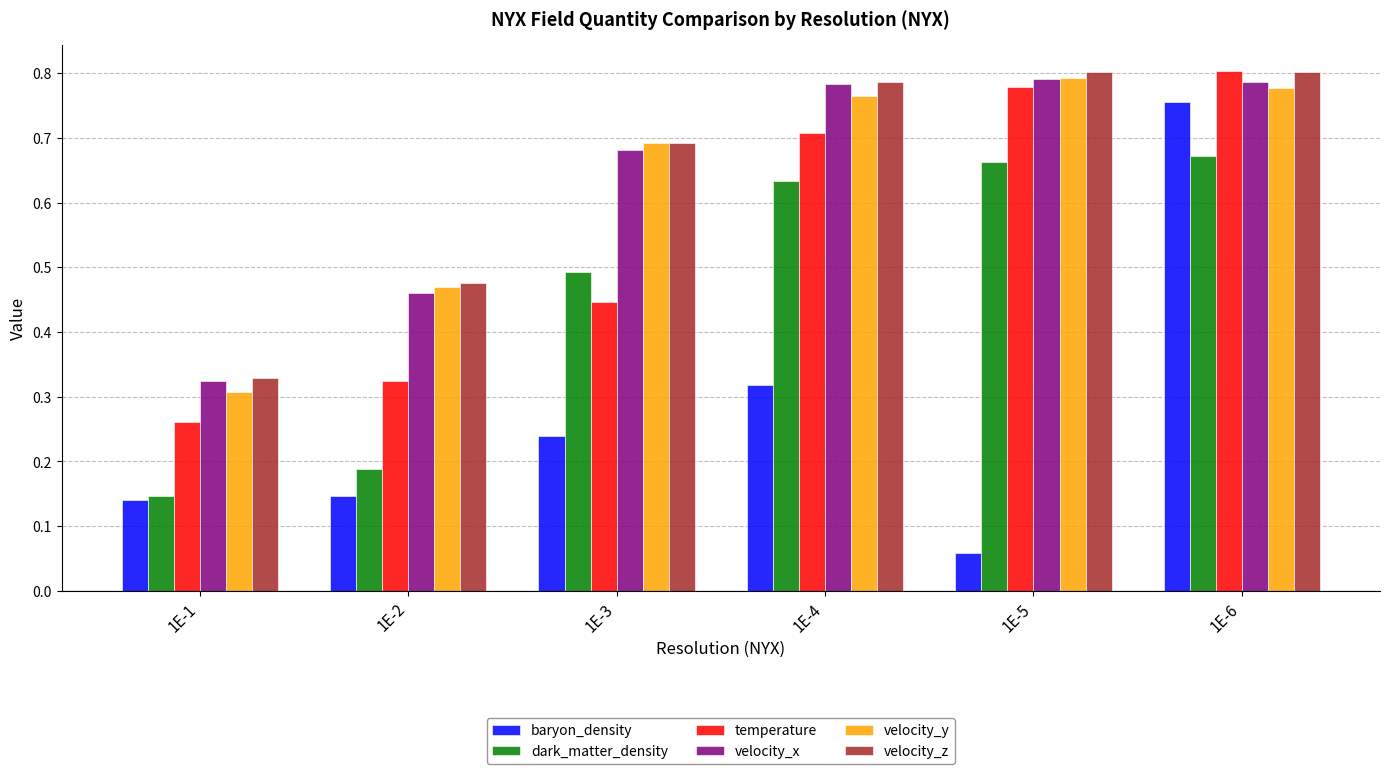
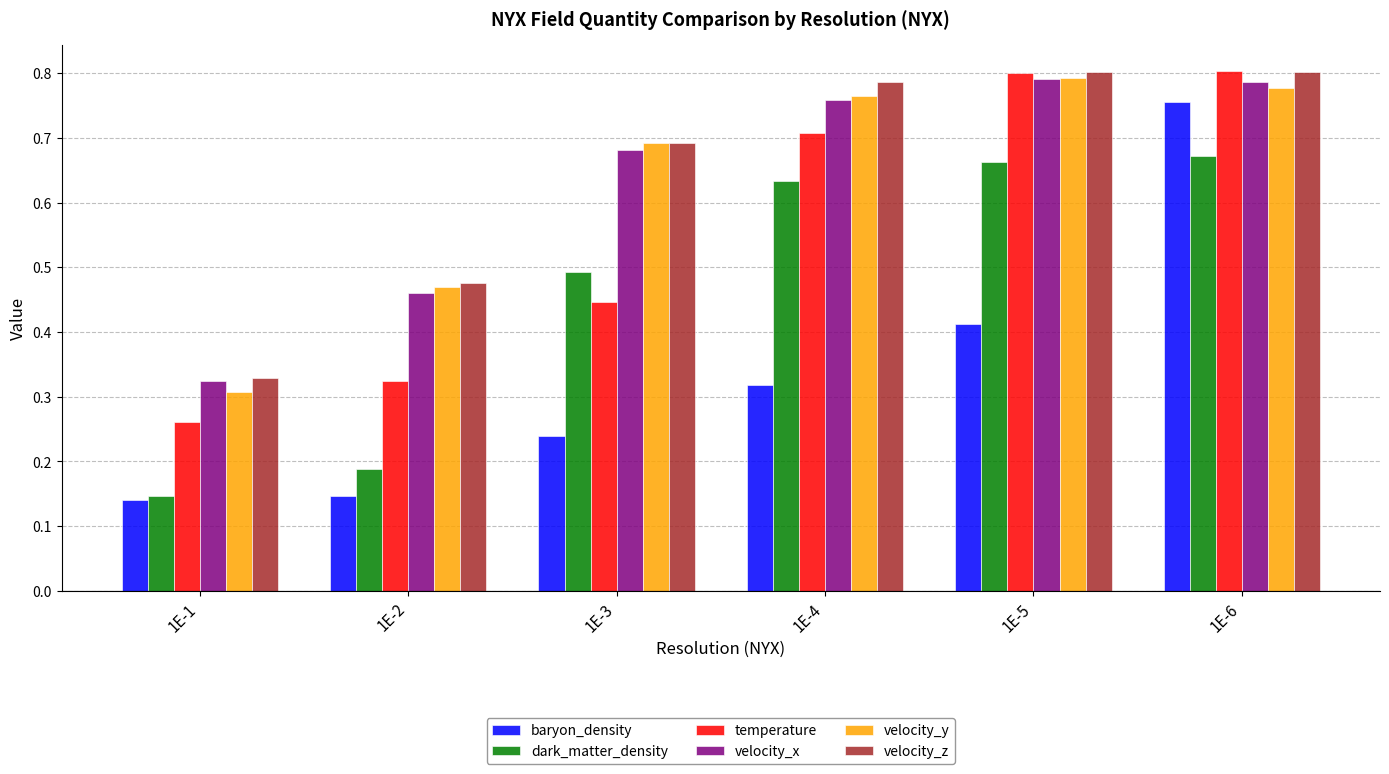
  {
    "baryon_density": {
      "1E-1": 0.14,
      "1E-2": 0.15,
      "1E-3": 0.24,
      "1E-4": 0.32,
-     "1E-5": 0.06,
+     "1E-5": 0.41,
      "1E-6": 0.76
    },
    "dark_matter_density": {
      "1E-1": 0.15,
      "1E-2": 0.19,
      "1E-3": 0.49,
      "1E-4": 0.63,
      "1E-5": 0.66,
      "1E-6": 0.67
    },
    "temperature": {
      "1E-1": 0.26,
      "1E-2": 0.32,
      "1E-3": 0.45,
      "1E-4": 0.71,
-     "1E-5": 0.78,
+     "1E-5": 0.80,
      "1E-6": 0.80
    },
    "velocity_x": {
      "1E-1": 0.32,
      "1E-2": 0.46,
      "1E-3": 0.68,
-     "1E-4": 0.78,
+     "1E-4": 0.76,
      "1E-5": 0.79,
      "1E-6": 0.79
    },
    "velocity_y": {
      "1E-1": 0.31,
      "1E-2": 0.47,
      "1E-3": 0.69,
      "1E-4": 0.76,
      "1E-5": 0.79,
      "1E-6": 0.78
    },
    "velocity_z": {
      "1E-1": 0.33,
      "1E-2": 0.48,
      "1E-3": 0.69,
      "1E-4": 0.79,
      "1E-5": 0.80,
      "1E-6": 0.80
    }
  }
